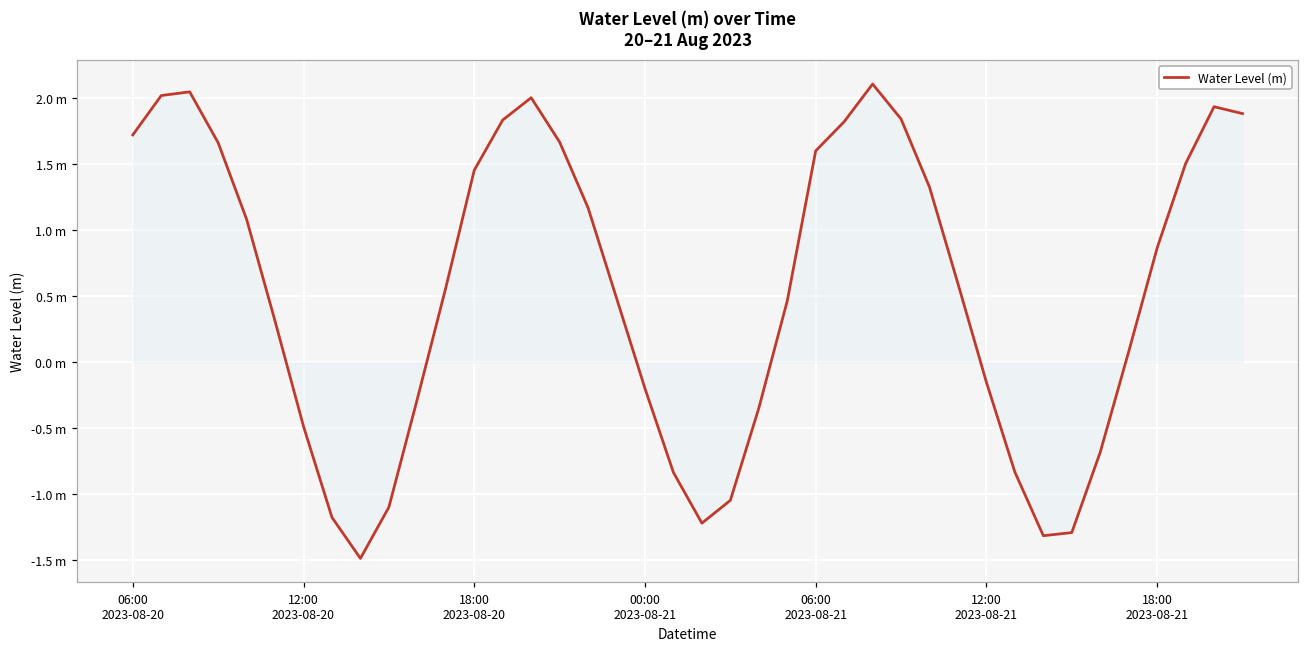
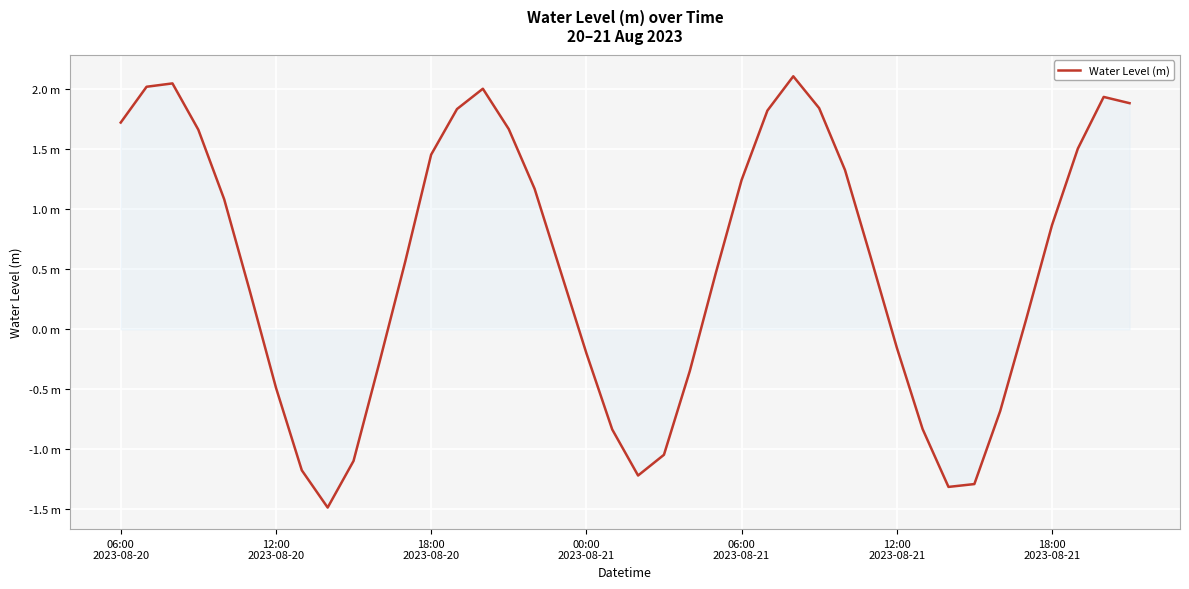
  {
    "Water Level (m)": {
      "12:00 2023-08-20": "-0.48 m",
      "00:00 2023-08-21": "-0.20 m",
-     "06:00 2023-08-21": "1.60 m",
+     "06:00 2023-08-21": "1.24 m",
      "12:00 2023-08-21": "-0.15 m"
    }
  }
